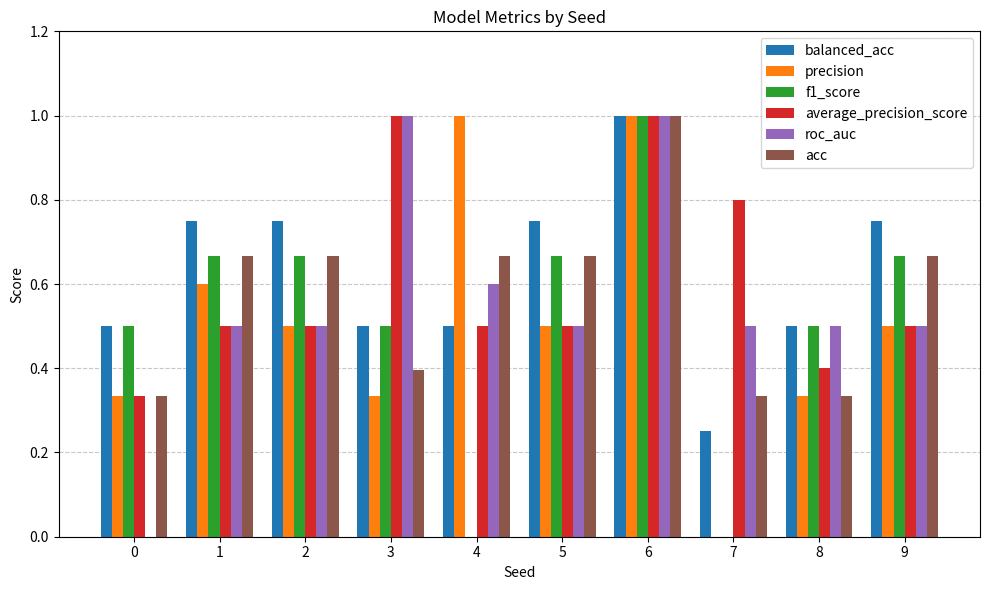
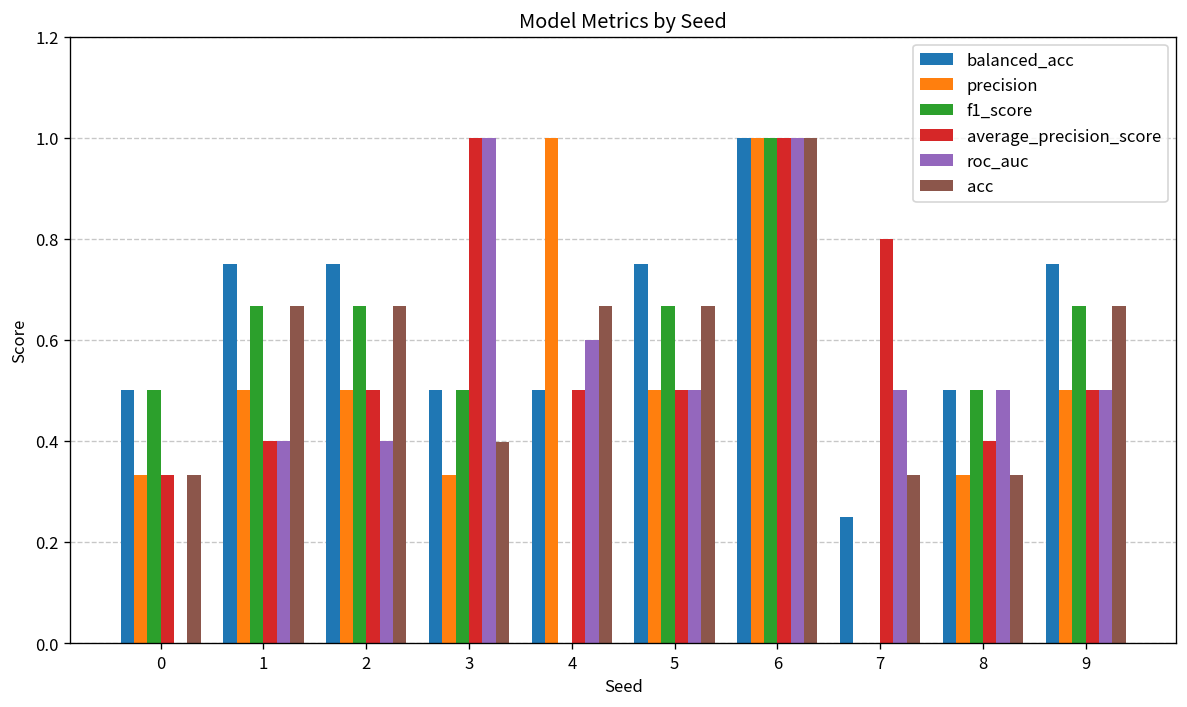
  {
    "balanced_acc": {
      "0": 0.5,
      "1": 0.75,
      "2": 0.75,
      "3": 0.5,
      "4": 0.5,
      "5": 0.75,
      "6": 1.0,
      "7": 0.25,
      "8": 0.5,
      "9": 0.75
    },
    "precision": {
      "0": 0.33,
-     "1": 0.6,
+     "1": 0.5,
      "2": 0.5,
      "3": 0.33,
      "4": 1.0,
      "5": 0.5,
      "6": 1.0,
      "7": 0.0,
      "8": 0.33,
      "9": 0.5
    },
    "f1_score": {
      "0": 0.5,
      "1": 0.67,
      "2": 0.67,
      "3": 0.5,
      "4": 0.0,
      "5": 0.67,
      "6": 1.0,
      "7": 0.0,
      "8": 0.5,
      "9": 0.67
    },
    "average_precision_score": {
      "0": 0.33,
-     "1": 0.5,
+     "1": 0.4,
      "2": 0.5,
      "3": 1.0,
      "4": 0.5,
      "5": 0.5,
      "6": 1.0,
      "7": 0.8,
      "8": 0.4,
      "9": 0.5
    },
    "roc_auc": {
      "0": 0.0,
-     "1": 0.5,
-     "2": 0.5,
+     "1": 0.4,
+     "2": 0.4,
      "3": 1.0,
      "4": 0.6,
      "5": 0.5,
      "6": 1.0,
      "7": 0.5,
      "8": 0.5,
      "9": 0.5
    },
    "acc": {
      "0": 0.33,
      "1": 0.67,
      "2": 0.67,
      "3": 0.4,
      "4": 0.67,
      "5": 0.67,
      "6": 1.0,
      "7": 0.33,
      "8": 0.33,
      "9": 0.67
    }
  }
